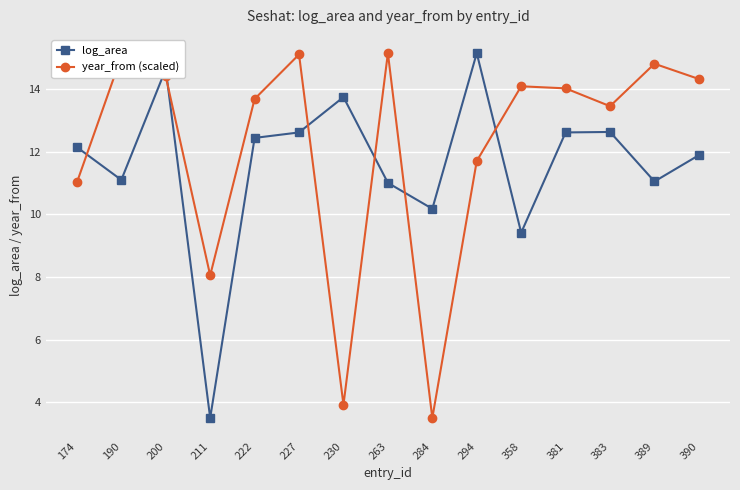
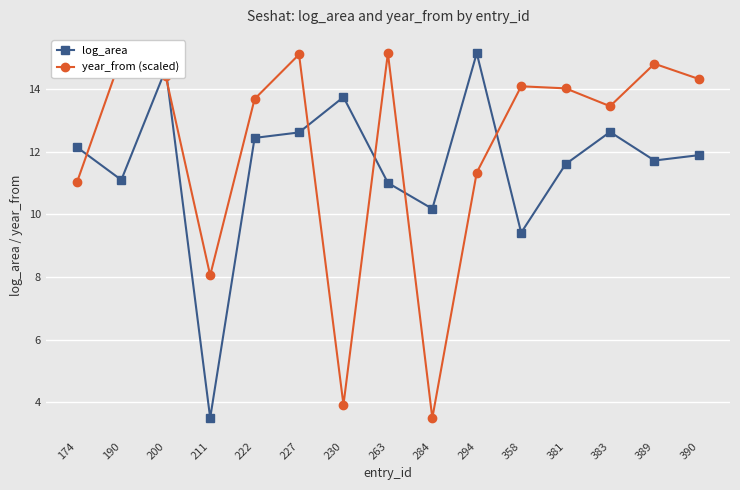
  {
    "log_area": {
      "174": 12.1,
      "190": 11.1,
      "211": 3.5,
      "222": 12.4,
      "227": 12.6,
      "230": 13.7,
      "263": 11.0,
      "284": 10.2,
      "294": 15.2,
      "358": 9.4,
-     "381": 12.6,
+     "381": 11.6,
      "383": 12.6,
-     "389": 11.1,
+     "389": 11.7,
      "390": 11.9
    },
    "year_from (scaled)": {
      "174": 11.0,
      "211": 8.1,
      "222": 13.7,
      "227": 15.1,
      "230": 3.9,
      "263": 15.2,
      "284": 3.5,
-     "294": 11.7,
+     "294": 11.3,
      "358": 14.1,
      "381": 14.0,
      "383": 13.5,
      "389": 14.8,
      "390": 14.3
    }
  }
